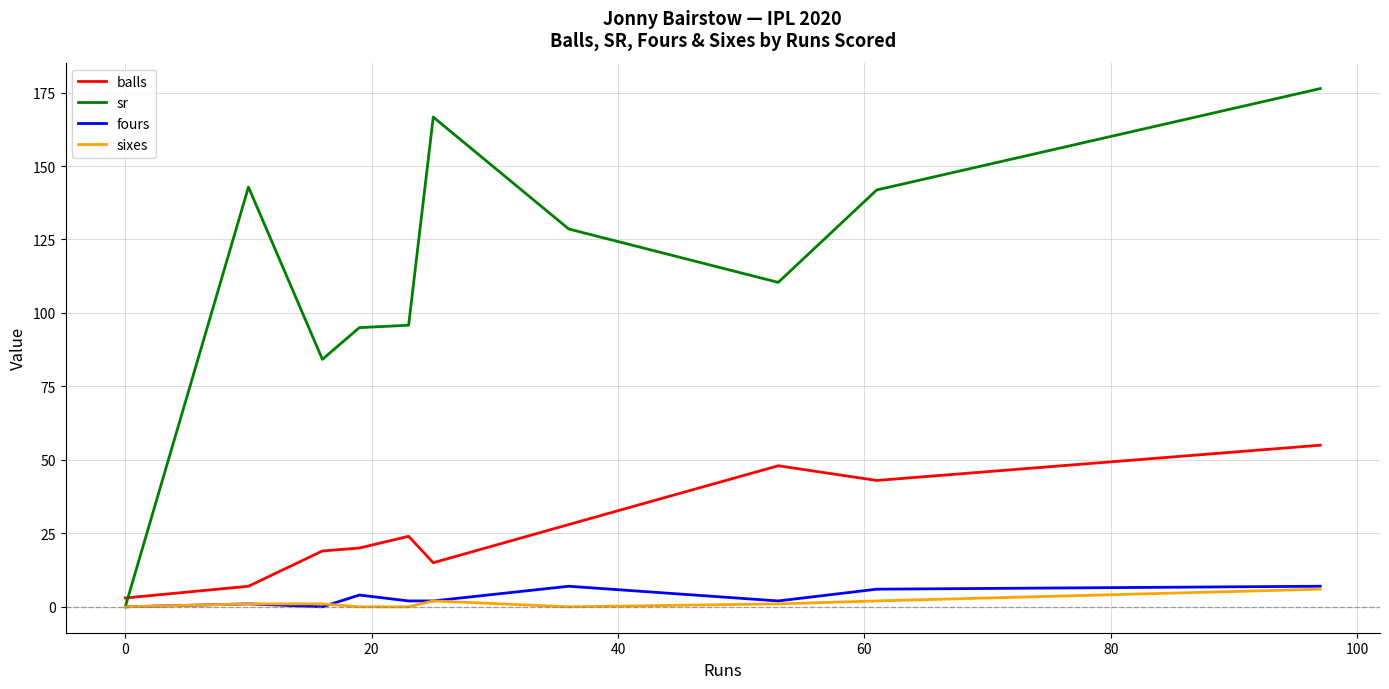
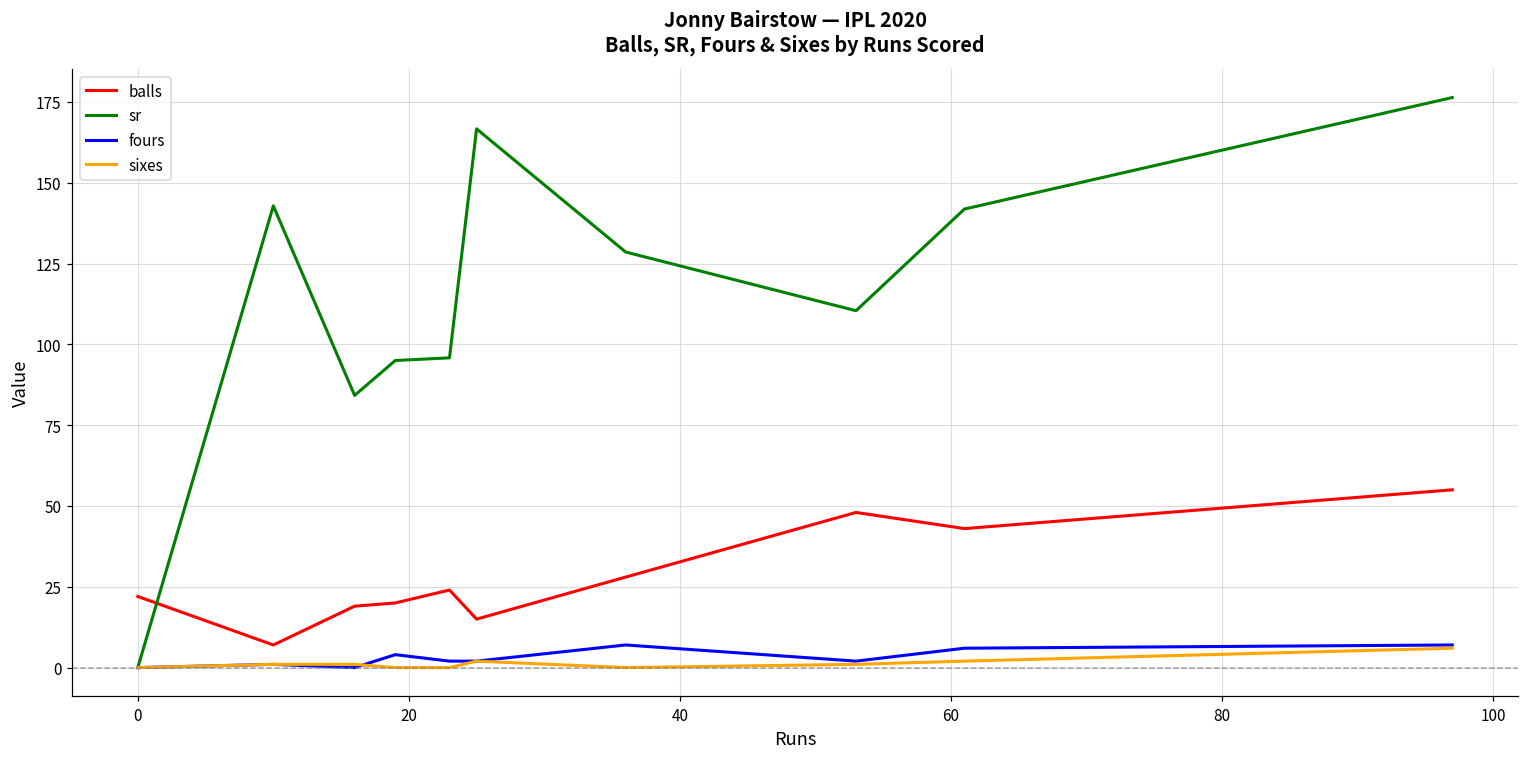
  {
    "balls": {
-     "0": 3
+     "0": 22
    }
  }
